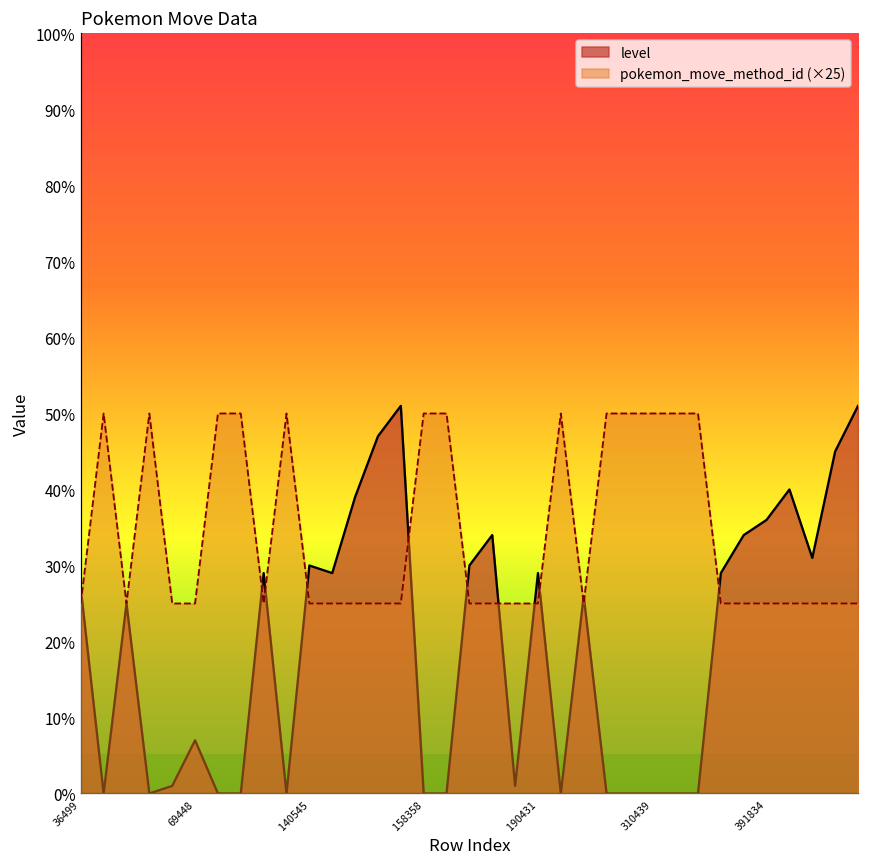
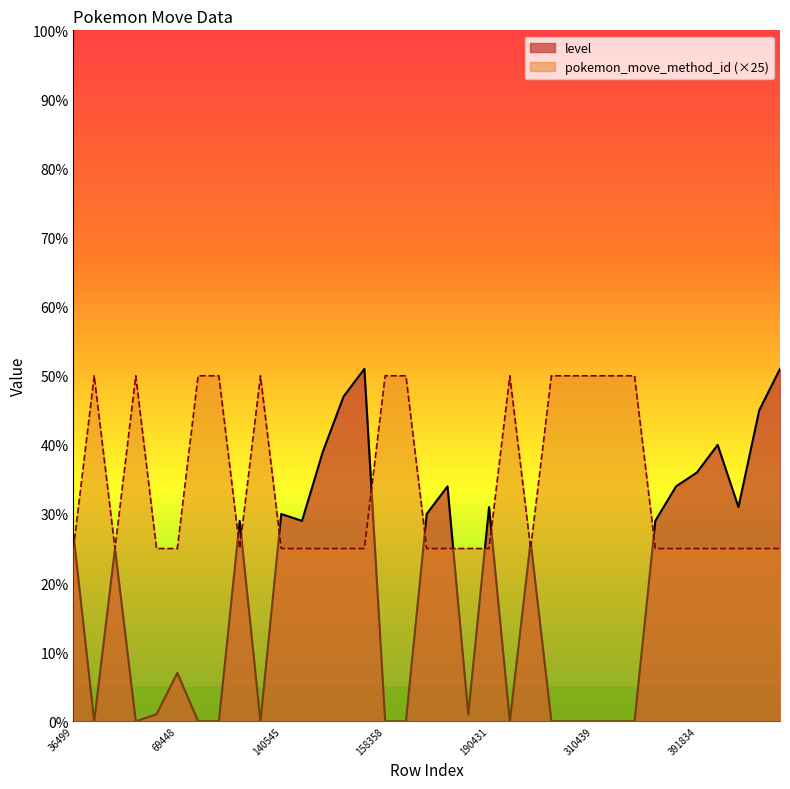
  {
    "level": {
      "36499": "27%",
      "69448": "7%",
      "140545": "30%",
-     "190431": "29%",
+     "190431": "31%",
      "391834": "36%"
    },
    "pokemon_move_method_id (×25)": {
      "36499": "25%",
      "69448": "25%",
      "140545": "25%",
      "158358": "50%",
      "190431": "25%",
      "310439": "50%",
      "391834": "25%"
    }
  }
